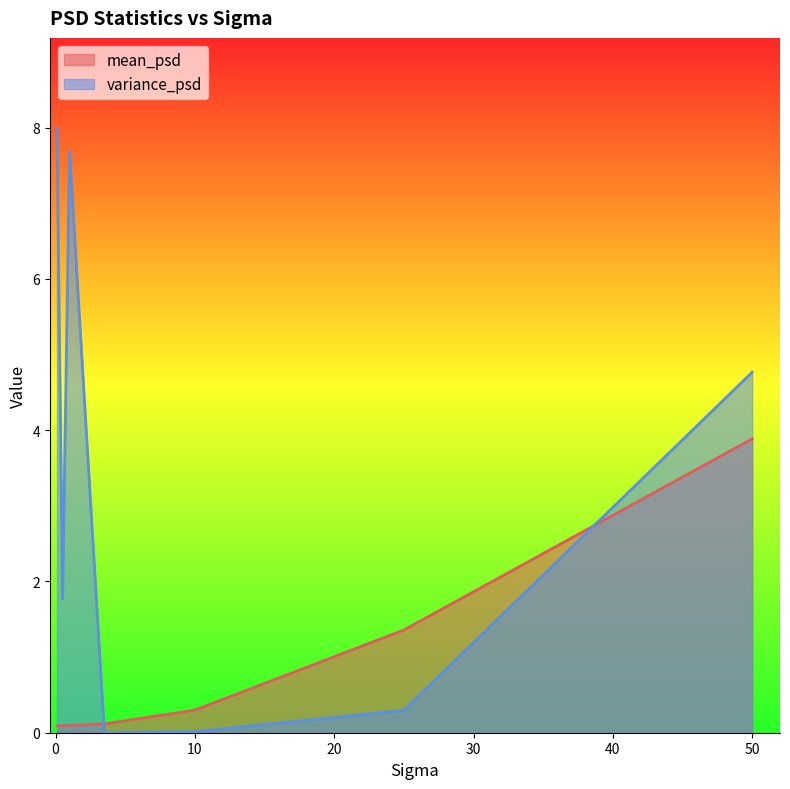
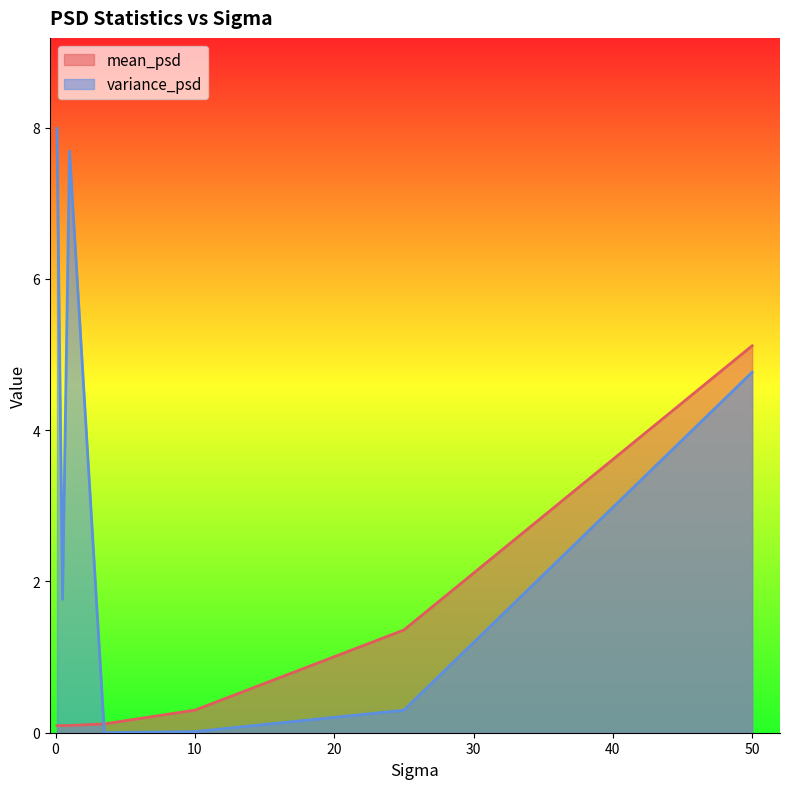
  {
    "mean_psd": {
      "10": 0.3,
-     "50": 3.9
+     "50": 5.1
    },
    "variance_psd": {
      "10": 0.0,
      "50": 4.8
    }
  }
